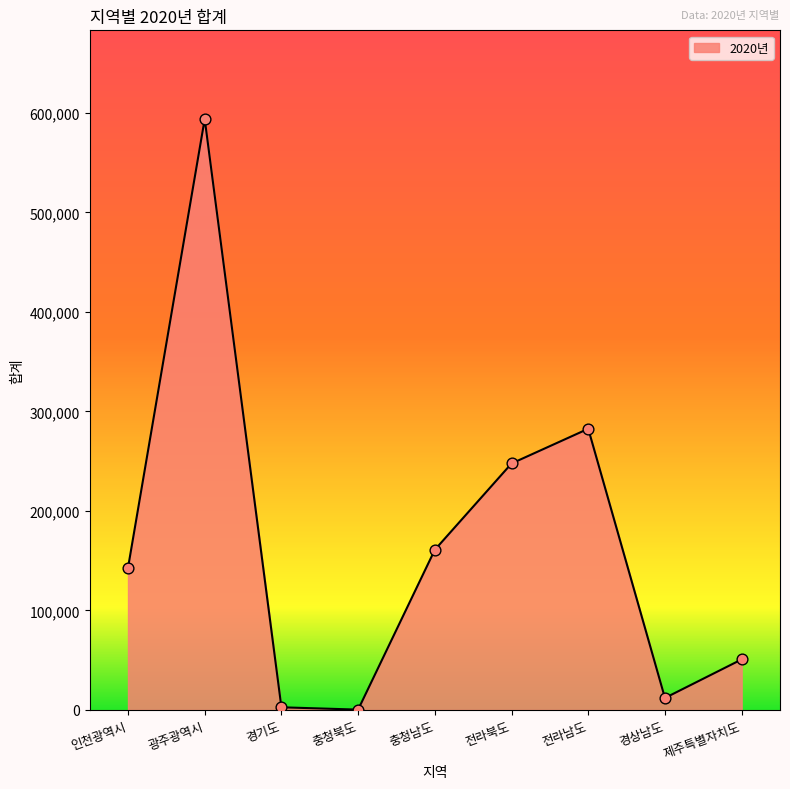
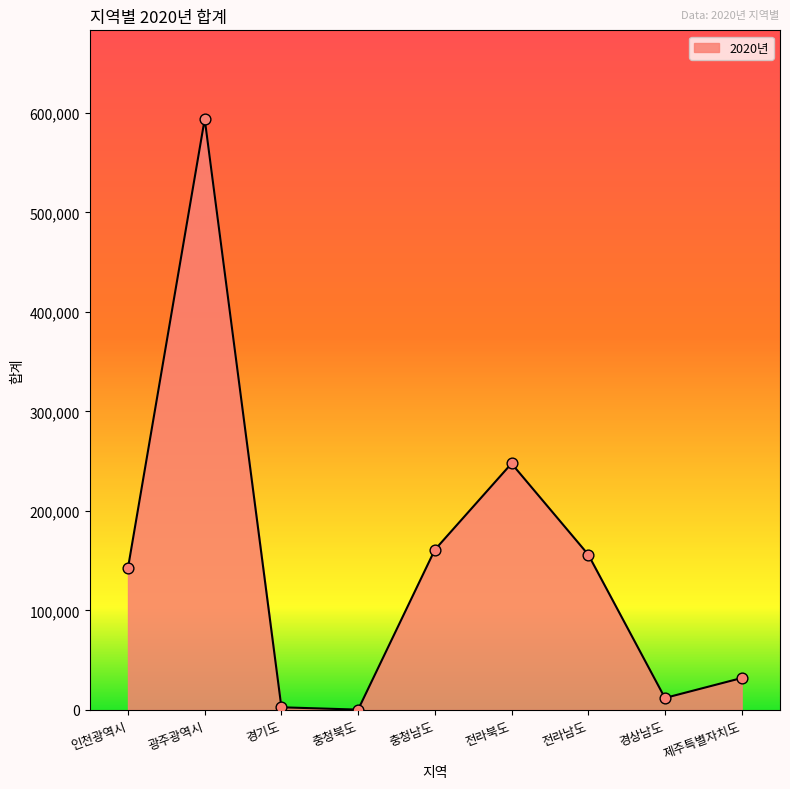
  {
    "인천광역시": "140,000",
    "광주광역시": "590,000",
    "경기도": "0",
    "충청북도": "0",
    "충청남도": "160,000",
    "전라북도": "250,000",
-   "전라남도": "280,000",
+   "전라남도": "160,000",
    "경상남도": "10,000",
-   "제주특별자치도": "50,000"
+   "제주특별자치도": "30,000"
  }
